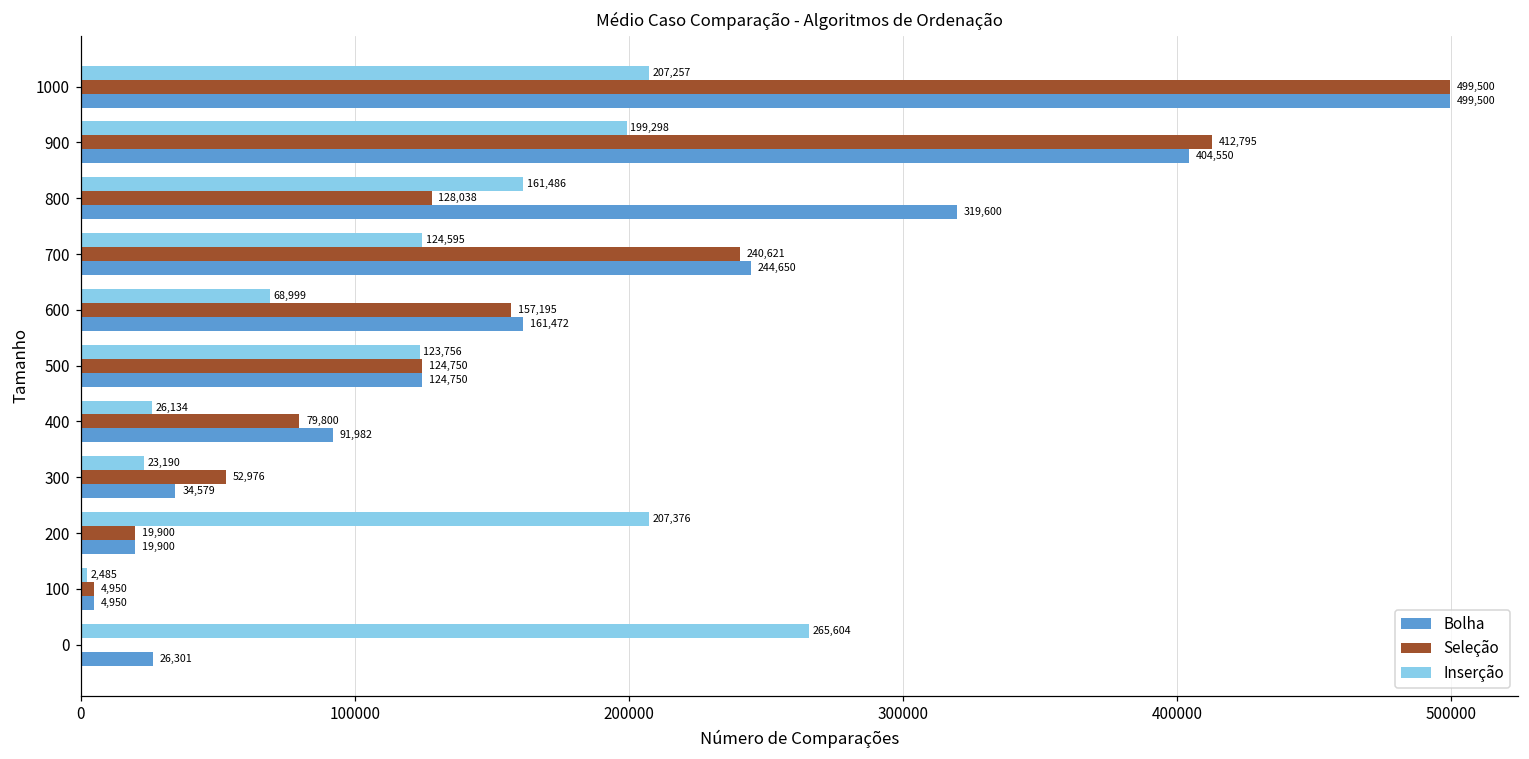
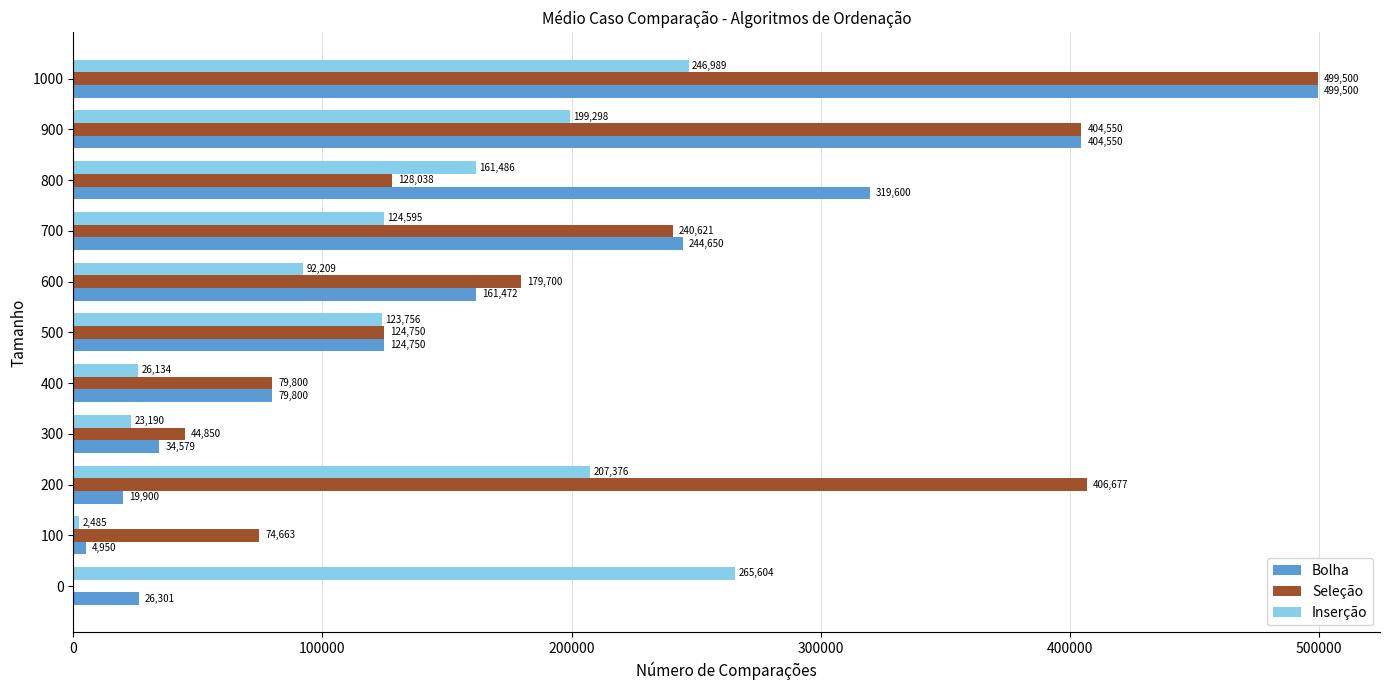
  {
    "Bolha": {
      "1000": "499,500",
      "900": "404,550",
      "800": "319,600",
      "700": "244,650",
      "600": "161,472",
      "500": "124,750",
-     "400": "91,982",
+     "400": "79,800",
      "300": "34,579",
      "200": "19,900",
      "100": "4,950",
      "0": "26,301"
    },
    "Seleção": {
      "1000": "499,500",
-     "900": "412,795",
+     "900": "404,550",
      "800": "128,038",
      "700": "240,621",
-     "600": "157,195",
+     "600": "179,700",
      "500": "124,750",
      "400": "79,800",
-     "300": "52,976",
-     "200": "19,900",
-     "100": "4,950"
+     "300": "44,850",
+     "200": "406,677",
+     "100": "74,663"
    },
    "Inserção": {
-     "1000": "207,257",
+     "1000": "246,989",
      "900": "199,298",
      "800": "161,486",
      "700": "124,595",
-     "600": "68,999",
+     "600": "92,209",
      "500": "123,756",
      "400": "26,134",
      "300": "23,190",
      "200": "207,376",
      "100": "2,485",
      "0": "265,604"
    }
  }
